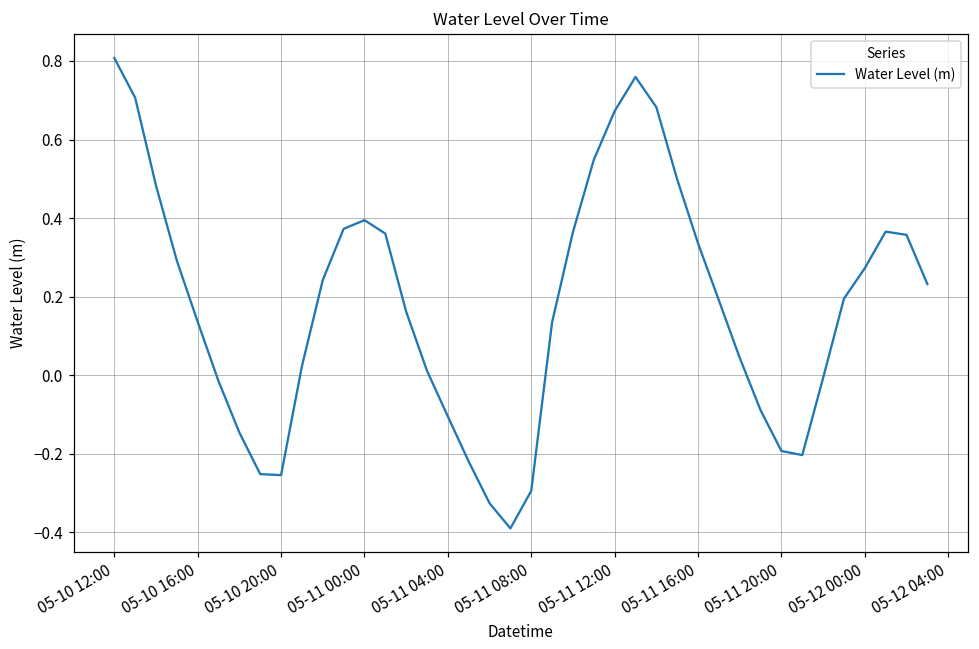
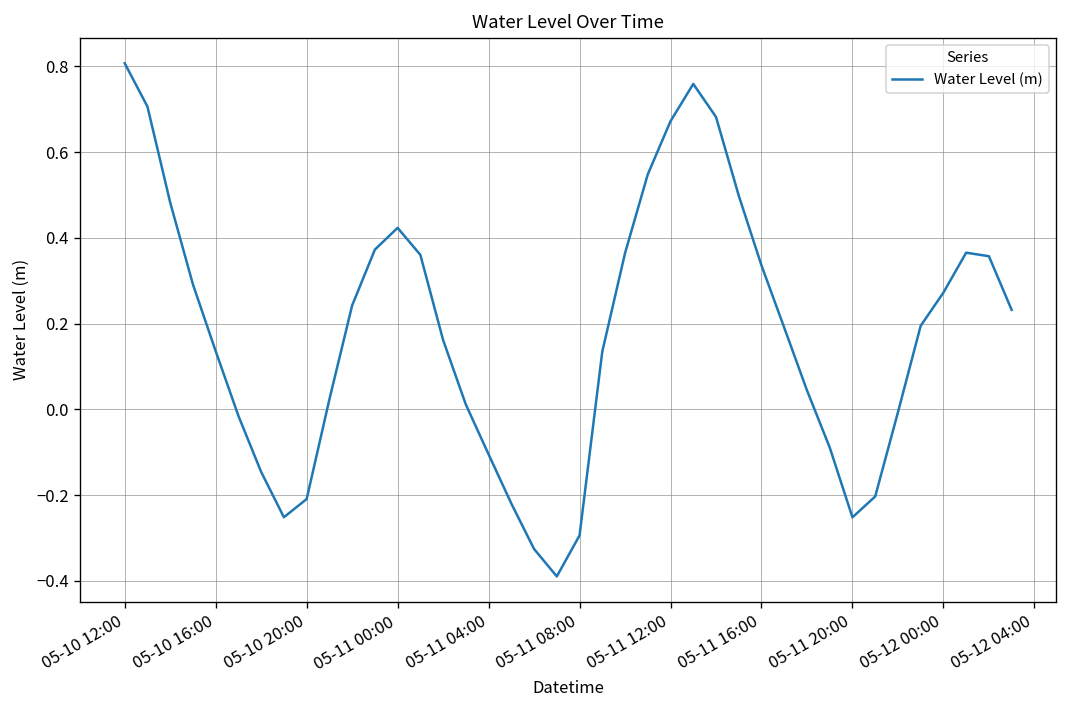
  {
    "05-10 12:00": 0.81,
    "05-10 16:00": 0.14,
-   "05-10 20:00": -0.25,
-   "05-11 00:00": 0.39,
+   "05-10 20:00": -0.21,
+   "05-11 00:00": 0.42,
    "05-11 04:00": -0.10,
    "05-11 08:00": -0.29,
    "05-11 12:00": 0.67,
    "05-11 16:00": 0.34,
-   "05-11 20:00": -0.19,
+   "05-11 20:00": -0.25,
    "05-12 00:00": 0.27
  }
